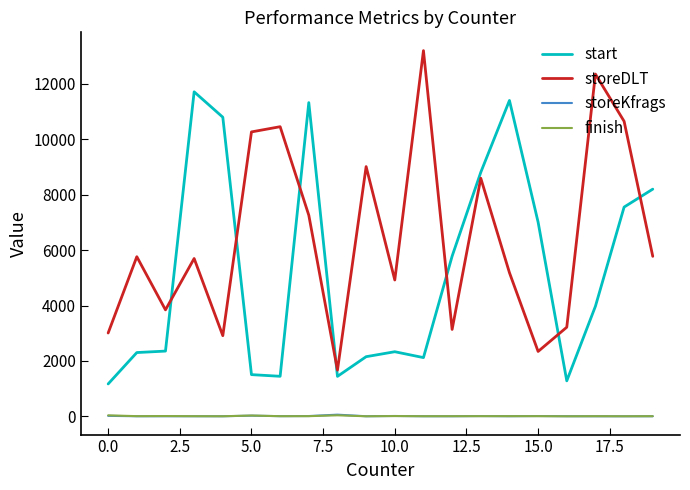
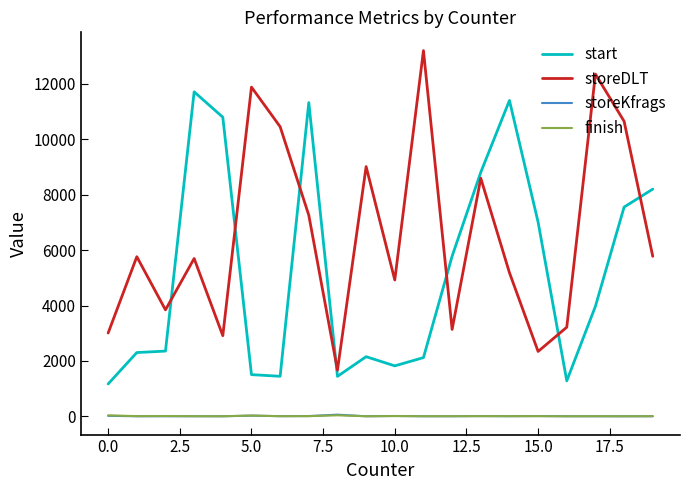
  {
    "start": {
      "0.0": 1200,
      "5.0": 1500,
-     "10.0": 2300,
+     "10.0": 1800,
      "15.0": 7000
    },
    "storeDLT": {
      "0.0": 3000,
-     "5.0": 10300,
+     "5.0": 11900,
      "10.0": 4900,
      "15.0": 2300
    }
  }
